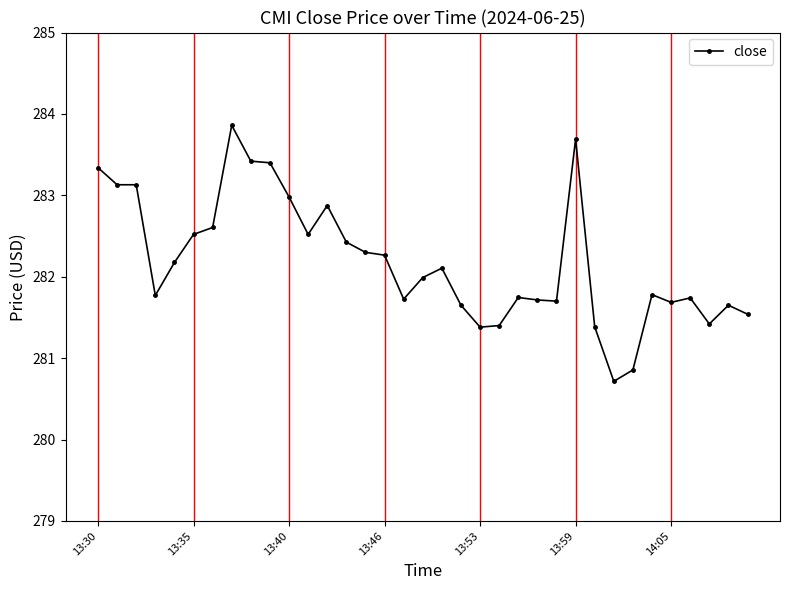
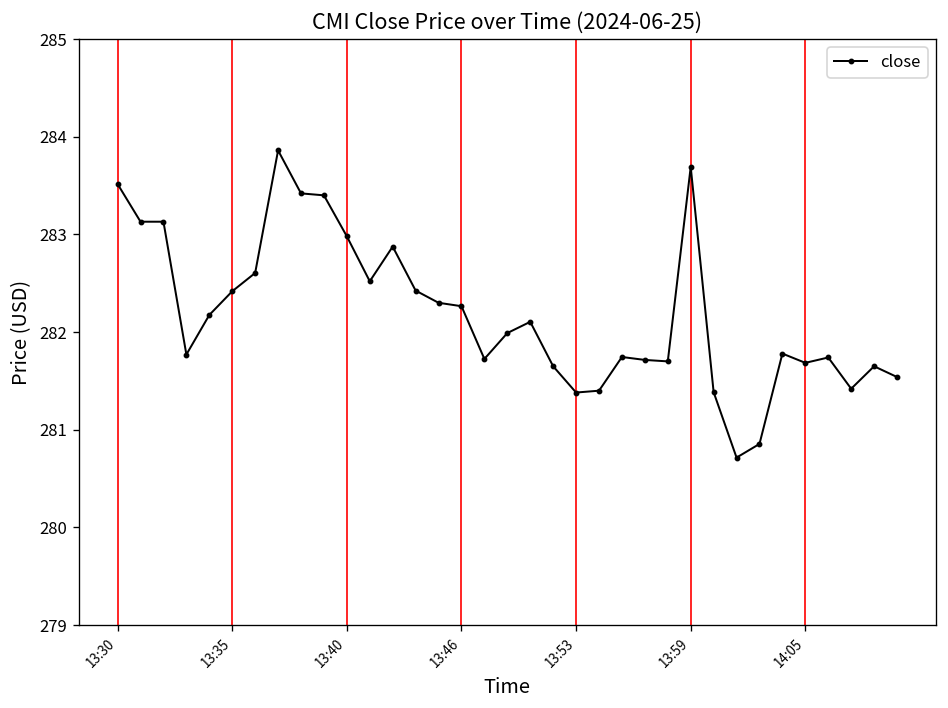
  {
-   "13:30": 283.3,
-   "13:35": 282.5,
+   "13:30": 283.5,
+   "13:35": 282.4,
    "13:40": 283.0,
    "13:46": 282.3,
    "13:53": 281.4,
    "13:59": 283.7,
    "14:05": 281.7
  }
